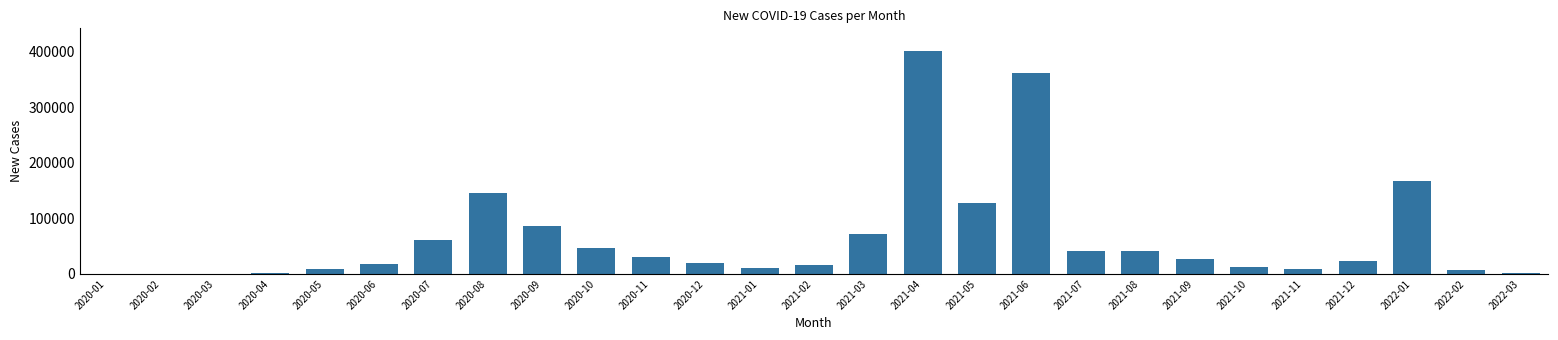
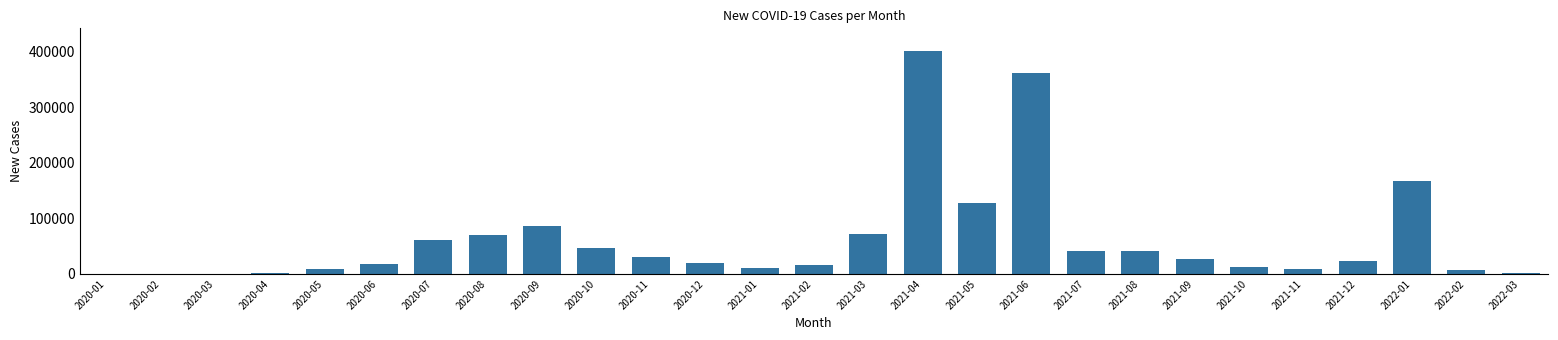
  {
    "2020-01": 0,
    "2020-02": 0,
    "2020-05": 10000,
    "2020-06": 20000,
    "2020-07": 60000,
-   "2020-08": 150000,
+   "2020-08": 70000,
    "2020-09": 90000,
    "2020-10": 50000,
    "2020-11": 30000,
    "2020-12": 20000,
    "2021-01": 10000,
    "2021-02": 20000,
    "2021-03": 70000,
    "2021-04": 400000,
    "2021-05": 130000,
    "2021-06": 360000,
    "2021-07": 40000,
    "2021-08": 40000,
    "2021-09": 30000,
    "2021-10": 10000,
    "2021-11": 10000,
    "2021-12": 20000,
    "2022-01": 170000,
    "2022-02": 10000
  }
